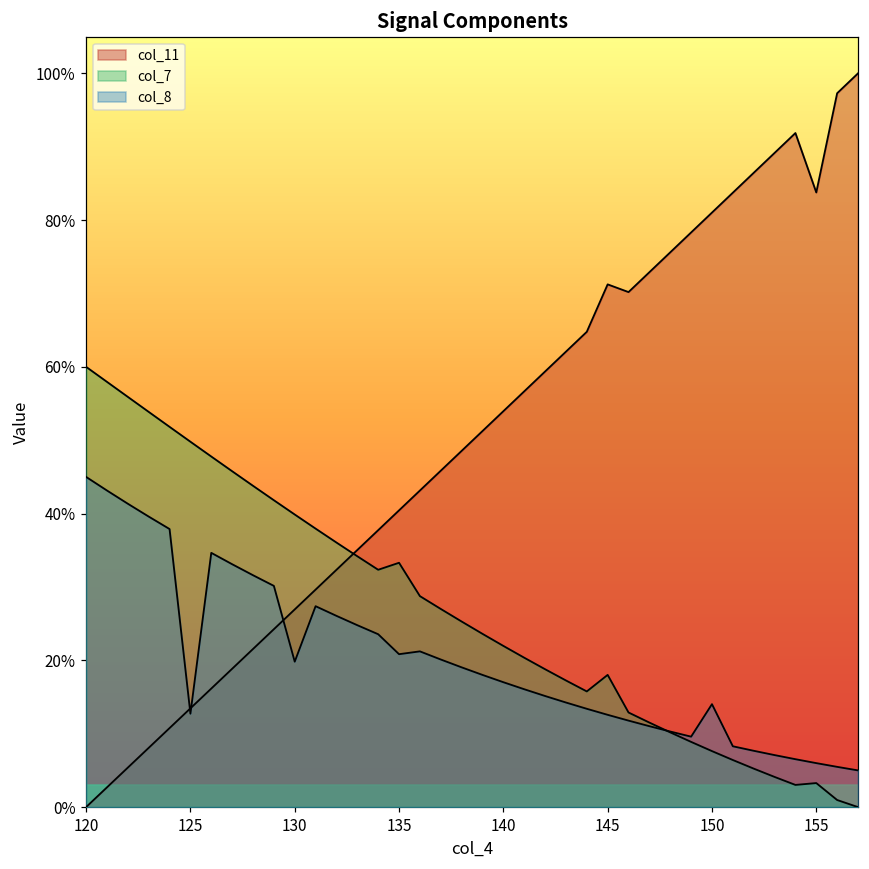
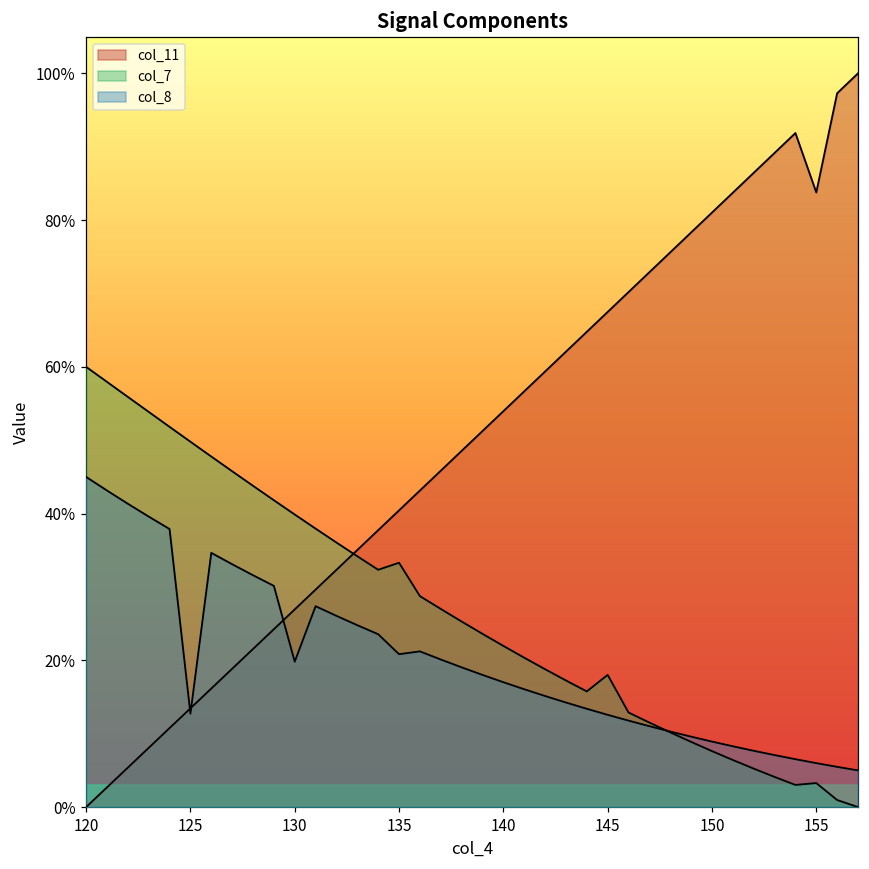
  {
    "col_11": {
      "125": "13%",
      "130": "27%",
      "135": "40%",
      "140": "54%",
-     "145": "71%",
+     "145": "67%",
      "150": "81%",
      "155": "84%"
    },
    "col_7": {
      "120": "60%",
      "125": "50%",
      "130": "40%",
      "135": "33%",
      "140": "22%",
      "145": "18%",
      "150": "8%",
      "155": "3%"
    },
    "col_8": {
      "120": "45%",
      "125": "13%",
      "130": "20%",
      "135": "21%",
      "140": "17%",
      "145": "13%",
-     "150": "14%",
+     "150": "9%",
      "155": "6%"
    }
  }
